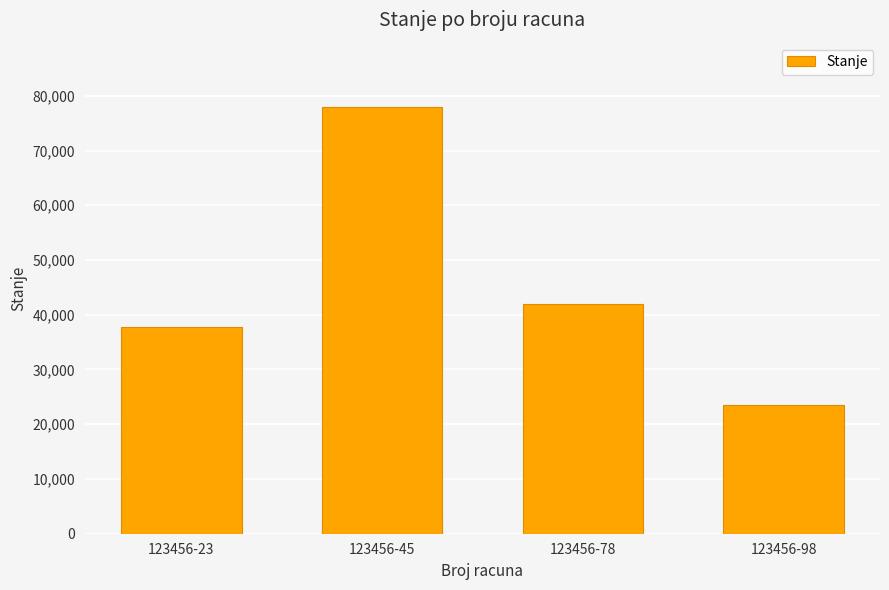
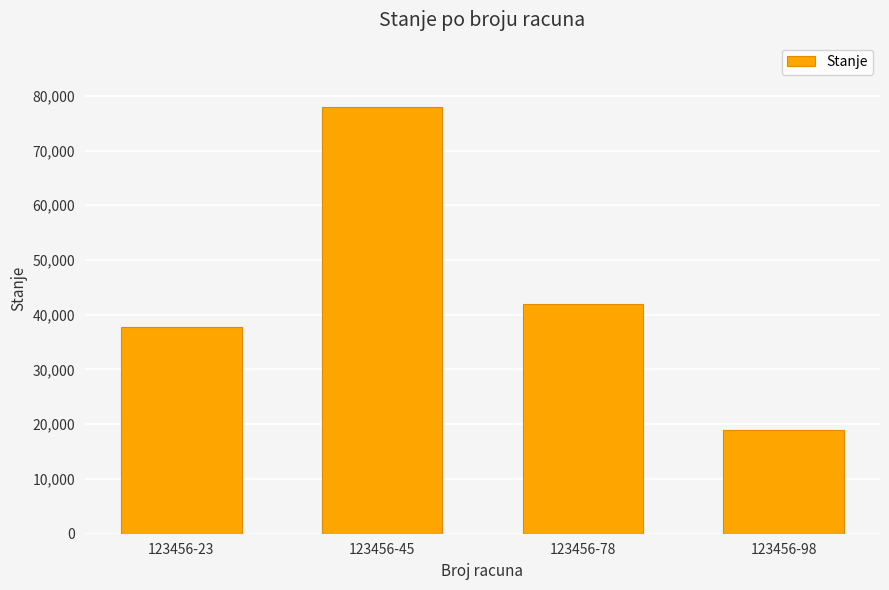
  {
    "123456-23": "38,000",
    "123456-78": "42,000",
-   "123456-98": "24,000"
+   "123456-98": "19,000"
  }
